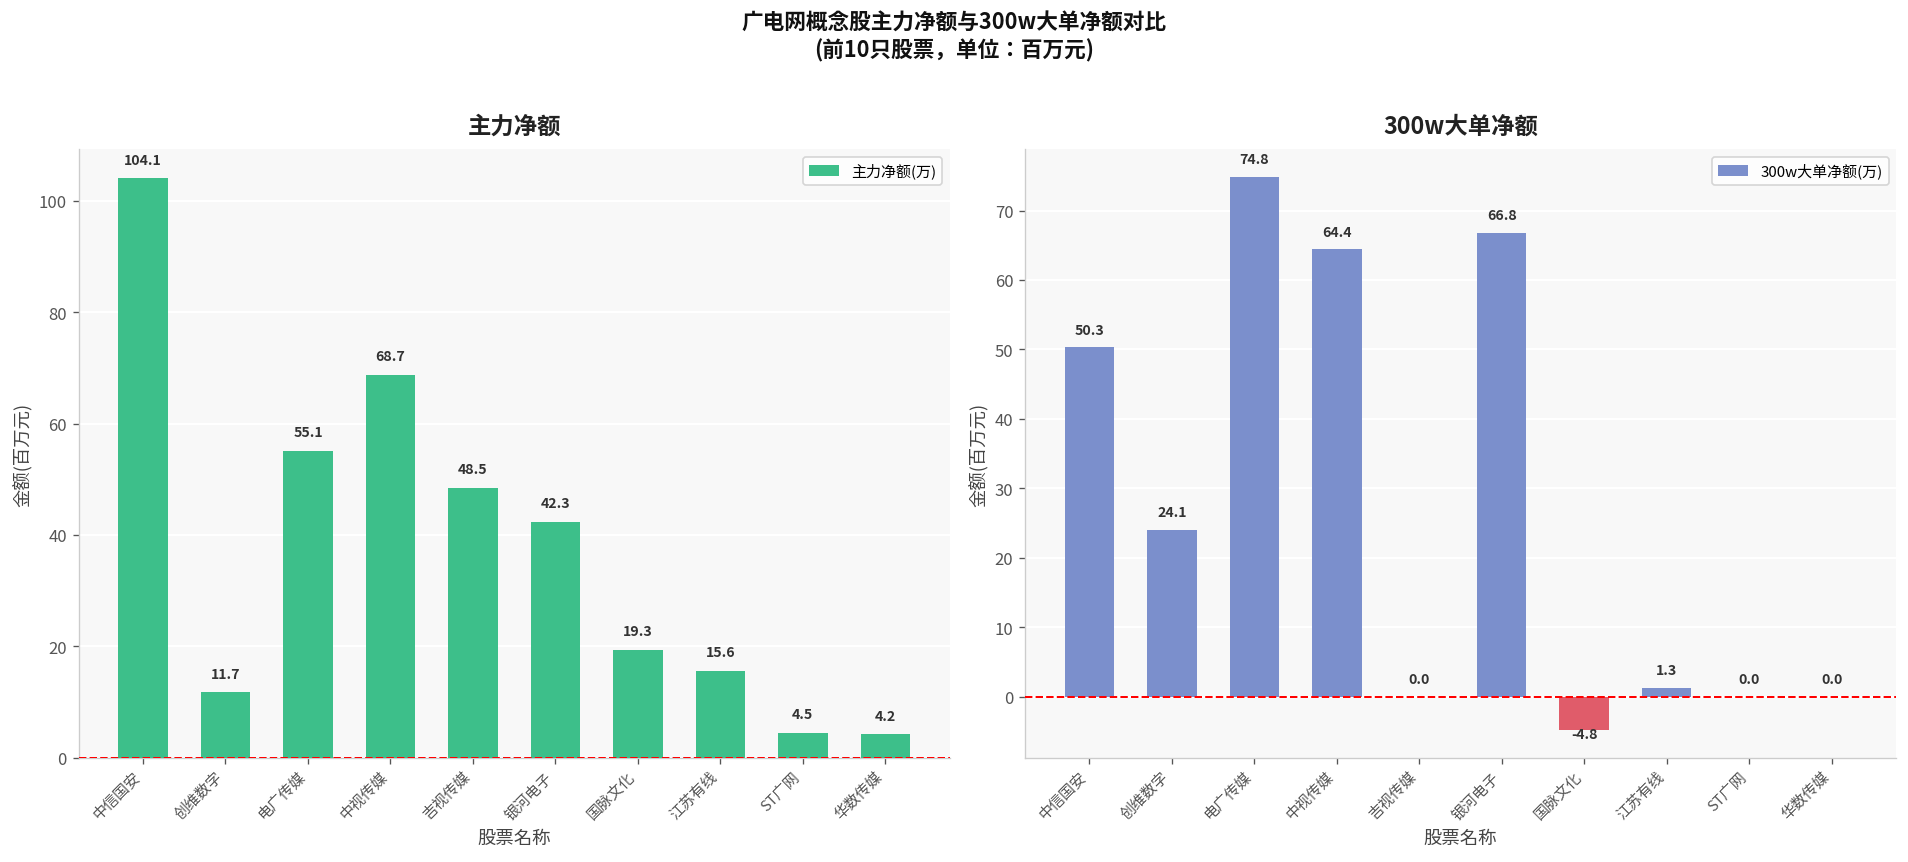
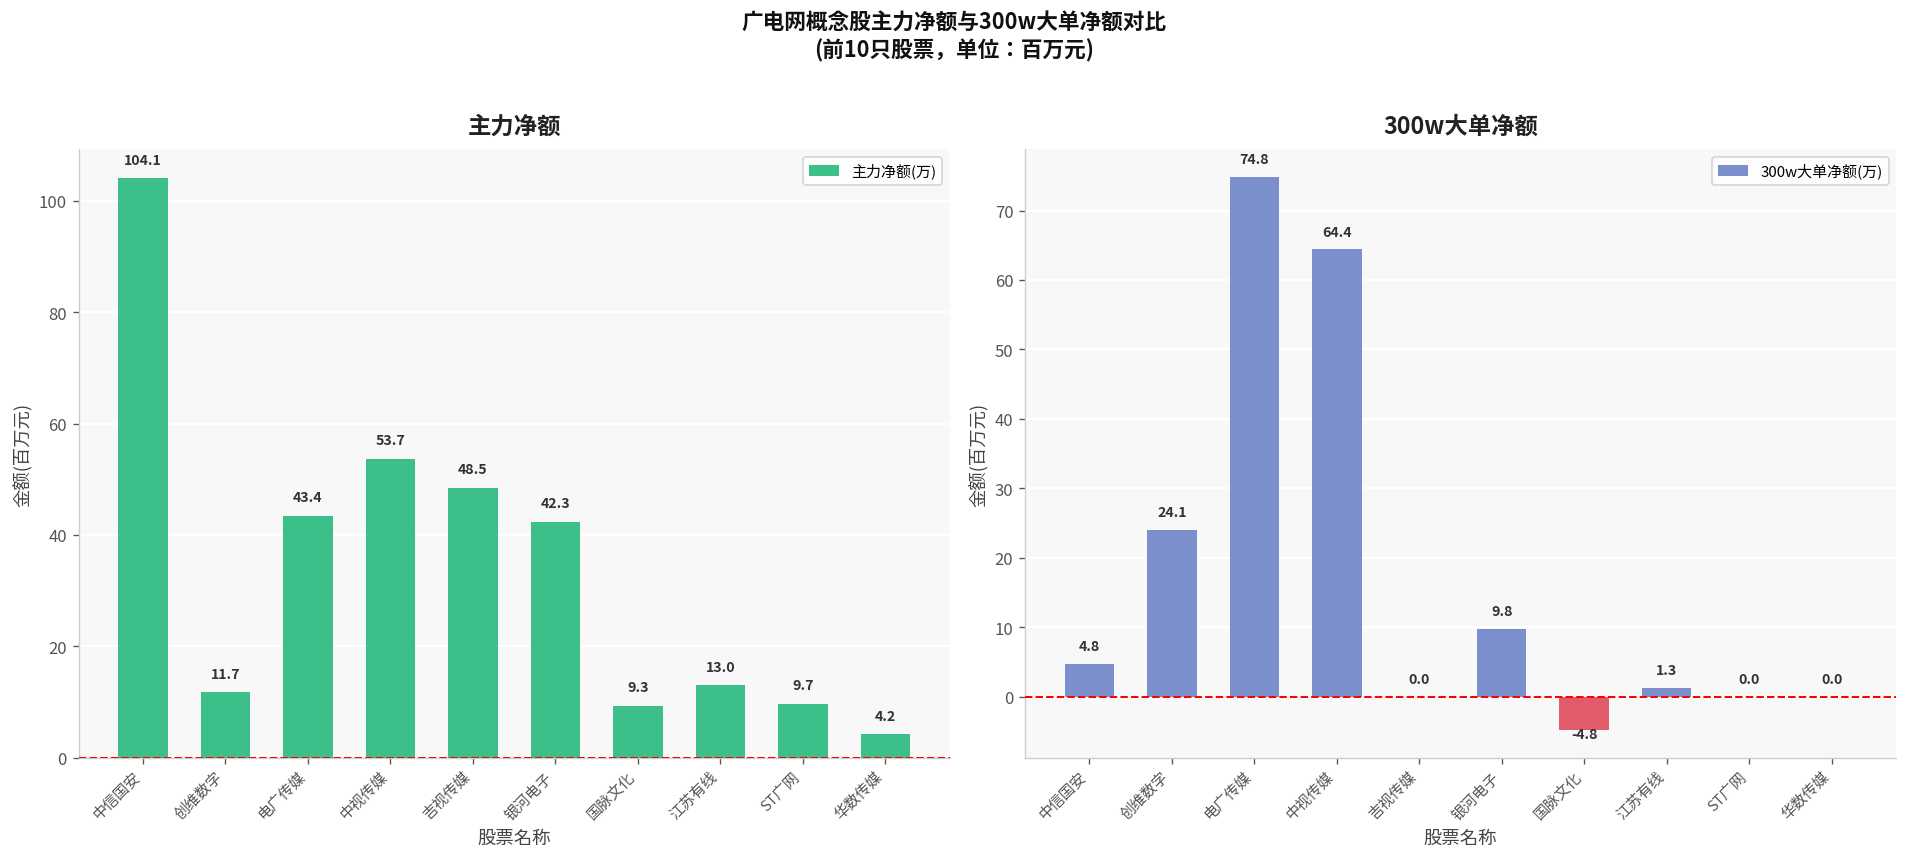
  {
    "主力净额": {
      "中信国安": 104.1,
      "创维数字": 11.7,
-     "电广传媒": 55.1,
-     "中视传媒": 68.7,
+     "电广传媒": 43.4,
+     "中视传媒": 53.7,
      "吉视传媒": 48.5,
      "银河电子": 42.3,
-     "国脉文化": 19.3,
-     "江苏有线": 15.6,
-     "ST广网": 4.5,
+     "国脉文化": 9.3,
+     "江苏有线": 13.0,
+     "ST广网": 9.7,
      "华数传媒": 4.2
    },
    "300w大单净额": {
-     "中信国安": 50.3,
+     "中信国安": 4.8,
      "创维数字": 24.1,
      "电广传媒": 74.8,
      "中视传媒": 64.4,
      "吉视传媒": 0.0,
-     "银河电子": 66.8,
+     "银河电子": 9.8,
      "国脉文化": -4.8,
      "江苏有线": 1.3,
      "ST广网": 0.0,
      "华数传媒": 0.0
    }
  }
